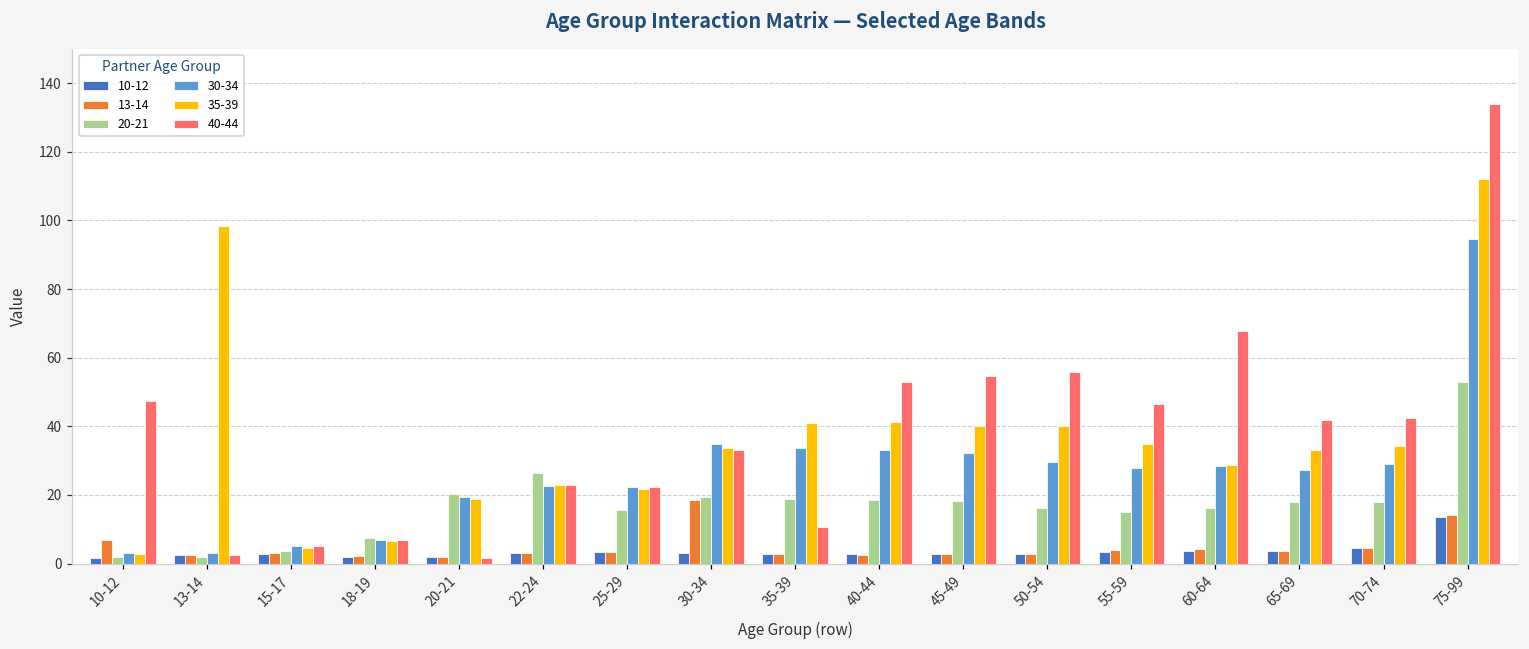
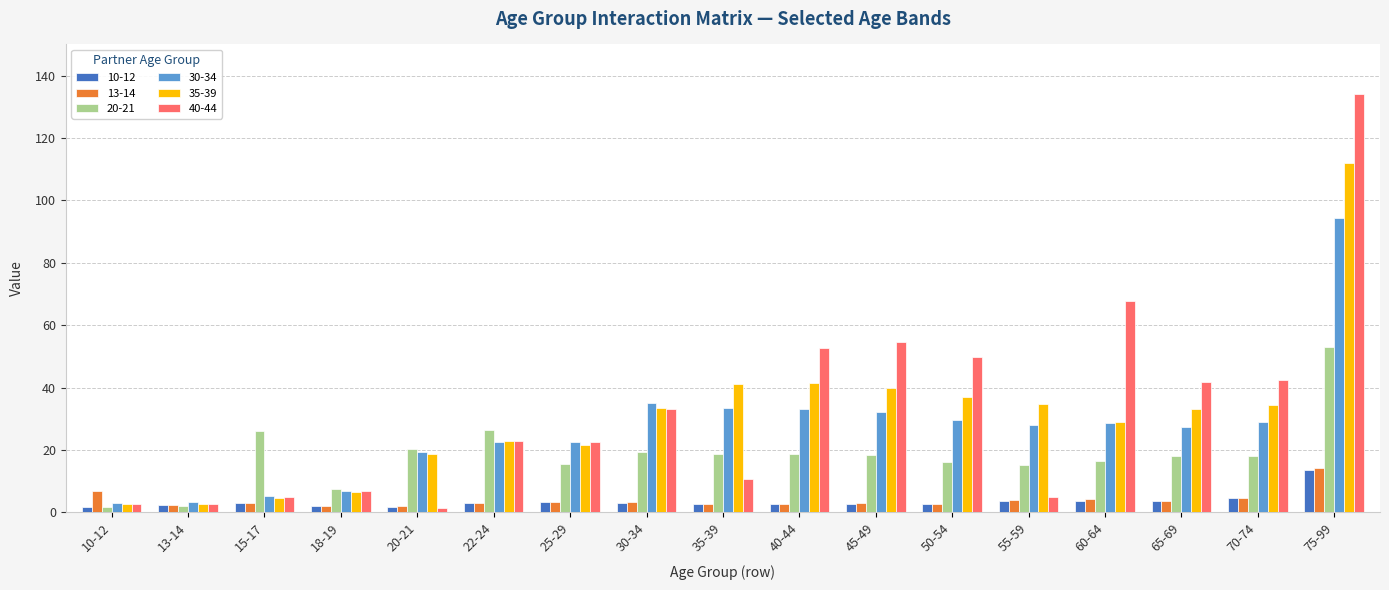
  {
    "13-14": {
      "10-12": 7,
      "13-14": 2,
      "15-17": 3,
      "18-19": 2,
      "20-21": 2,
      "22-24": 3,
      "25-29": 3,
-     "30-34": 19,
+     "30-34": 3,
      "35-39": 3,
      "40-44": 3,
      "45-49": 3,
      "50-54": 3,
      "55-59": 4,
      "60-64": 4,
      "65-69": 4,
      "70-74": 5,
      "75-99": 14
    },
    "20-21": {
      "10-12": 2,
      "13-14": 2,
-     "15-17": 4,
+     "15-17": 26,
      "18-19": 7,
      "20-21": 20,
      "22-24": 26,
      "25-29": 16,
      "30-34": 19,
      "35-39": 19,
      "40-44": 19,
      "45-49": 18,
      "50-54": 16,
      "55-59": 15,
      "60-64": 16,
      "65-69": 18,
      "70-74": 18,
      "75-99": 53
    },
    "35-39": {
      "10-12": 3,
-     "13-14": 98,
+     "13-14": 3,
      "15-17": 5,
      "18-19": 6,
      "20-21": 19,
      "22-24": 23,
      "25-29": 22,
      "30-34": 34,
      "35-39": 41,
      "40-44": 41,
      "45-49": 40,
-     "50-54": 40,
+     "50-54": 37,
      "55-59": 35,
      "60-64": 29,
      "65-69": 33,
      "70-74": 34,
      "75-99": 112
    },
    "40-44": {
-     "10-12": 47,
+     "10-12": 3,
      "13-14": 3,
      "15-17": 5,
      "18-19": 7,
      "20-21": 2,
      "22-24": 23,
      "25-29": 22,
      "30-34": 33,
      "35-39": 11,
      "40-44": 53,
      "45-49": 55,
-     "50-54": 56,
-     "55-59": 46,
+     "50-54": 50,
+     "55-59": 5,
      "60-64": 68,
      "65-69": 42,
      "70-74": 42,
      "75-99": 134
    }
  }
